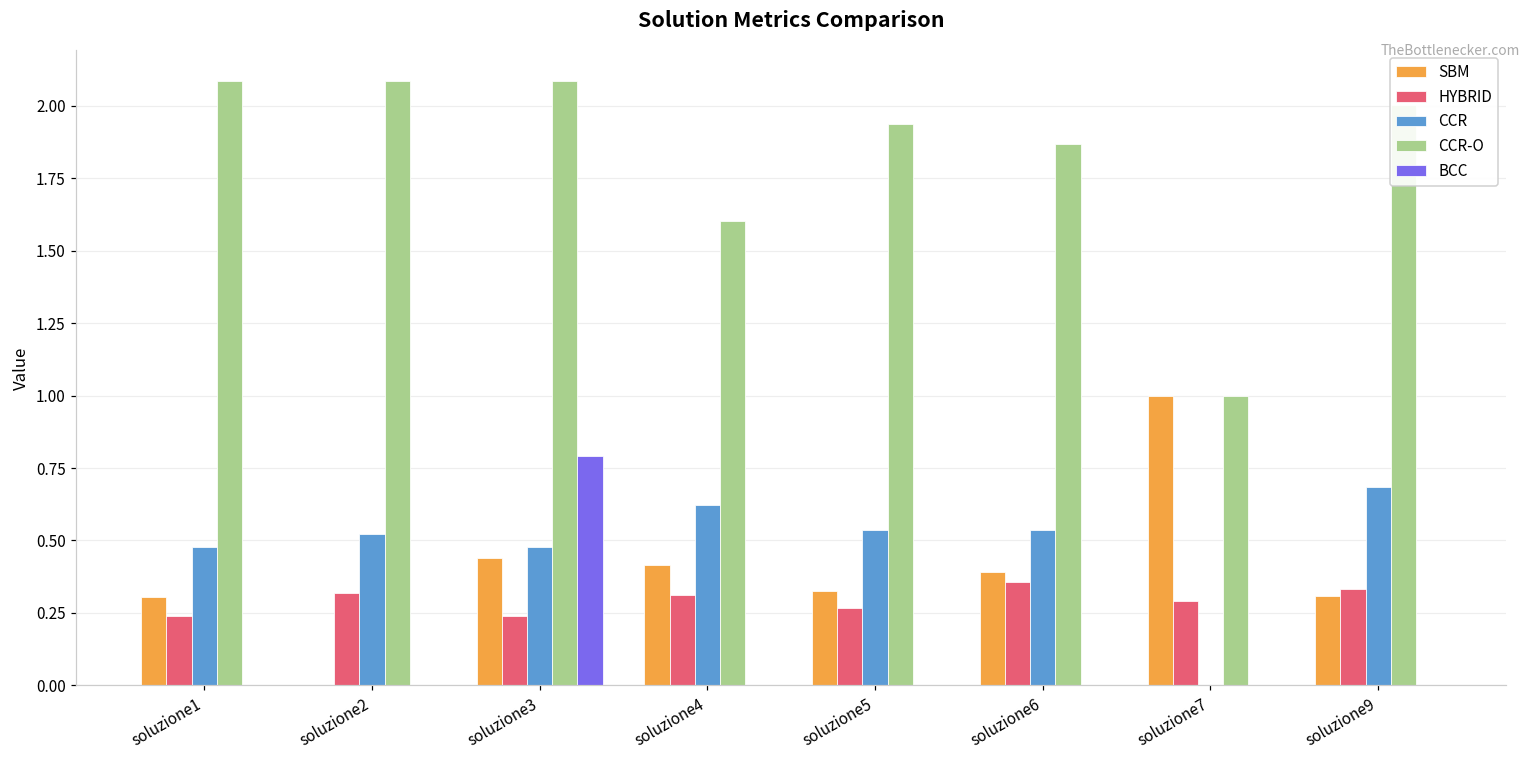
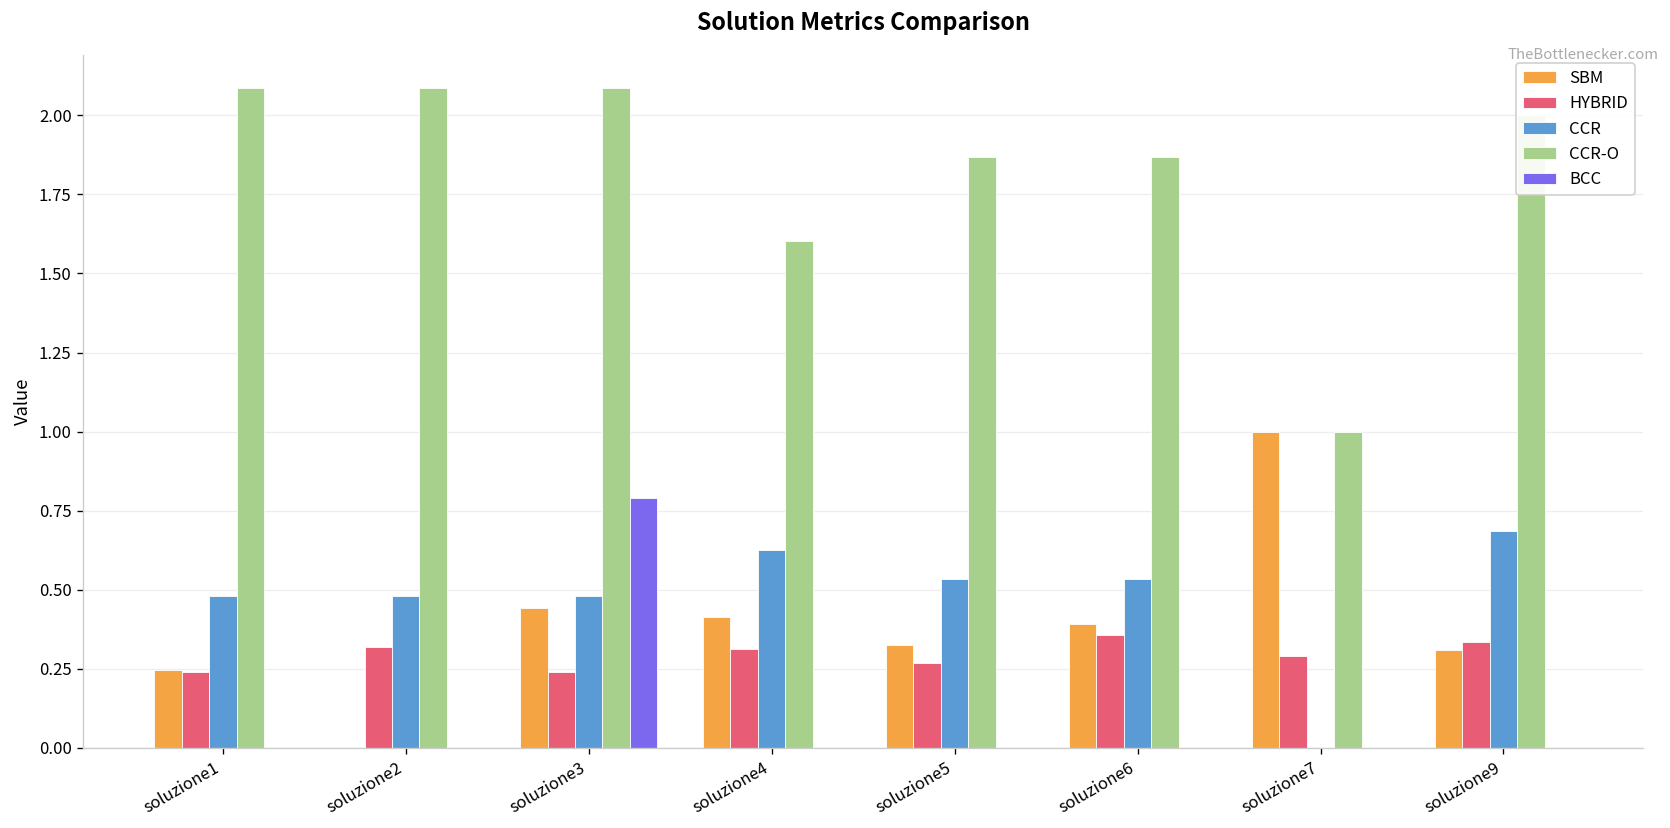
  {
    "SBM": {
-     "soluzione1": 0.30,
+     "soluzione1": 0.25,
      "soluzione3": 0.44,
      "soluzione4": 0.41,
      "soluzione5": 0.32,
      "soluzione6": 0.39,
      "soluzione7": 1.00,
      "soluzione9": 0.31
    },
    "HYBRID": {
      "soluzione1": 0.24,
      "soluzione2": 0.32,
      "soluzione3": 0.24,
      "soluzione4": 0.31,
      "soluzione5": 0.27,
      "soluzione6": 0.36,
      "soluzione7": 0.29,
      "soluzione9": 0.33
    },
    "CCR": {
      "soluzione1": 0.48,
-     "soluzione2": 0.52,
+     "soluzione2": 0.48,
      "soluzione3": 0.48,
      "soluzione4": 0.62,
      "soluzione5": 0.53,
      "soluzione6": 0.53,
      "soluzione7": 0.00,
      "soluzione9": 0.69
    },
    "CCR-O": {
      "soluzione1": 2.09,
      "soluzione2": 2.09,
      "soluzione3": 2.09,
      "soluzione4": 1.60,
-     "soluzione5": 1.94,
+     "soluzione5": 1.87,
      "soluzione6": 1.87,
      "soluzione7": 1.00
    },
    "BCC": {
      "soluzione1": 0.00,
      "soluzione2": 0.00,
      "soluzione3": 0.79,
      "soluzione4": 0.00,
      "soluzione5": 0.00,
      "soluzione6": 0.00,
      "soluzione7": 0.00,
      "soluzione9": 0.00
    }
  }
